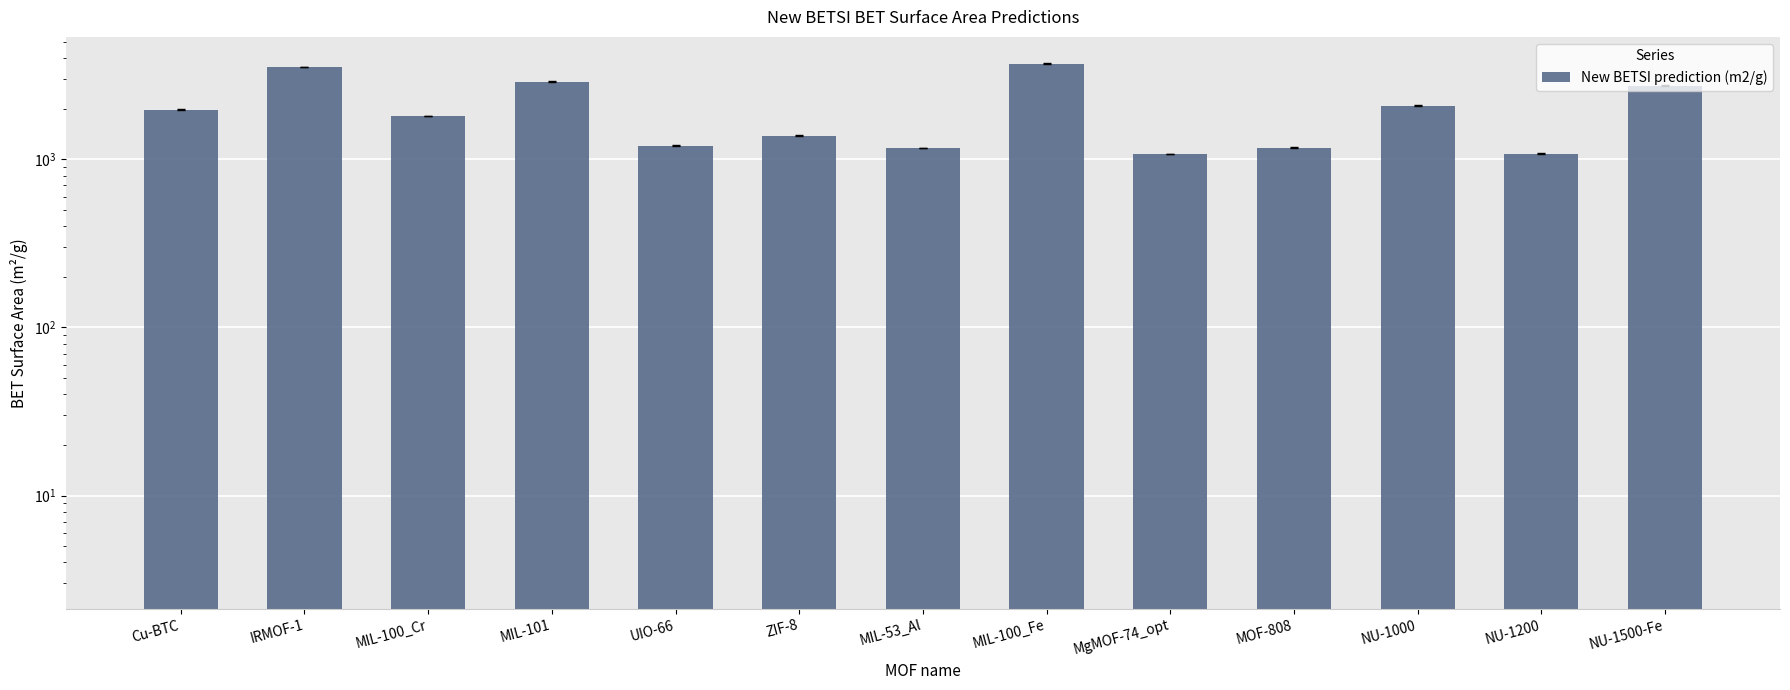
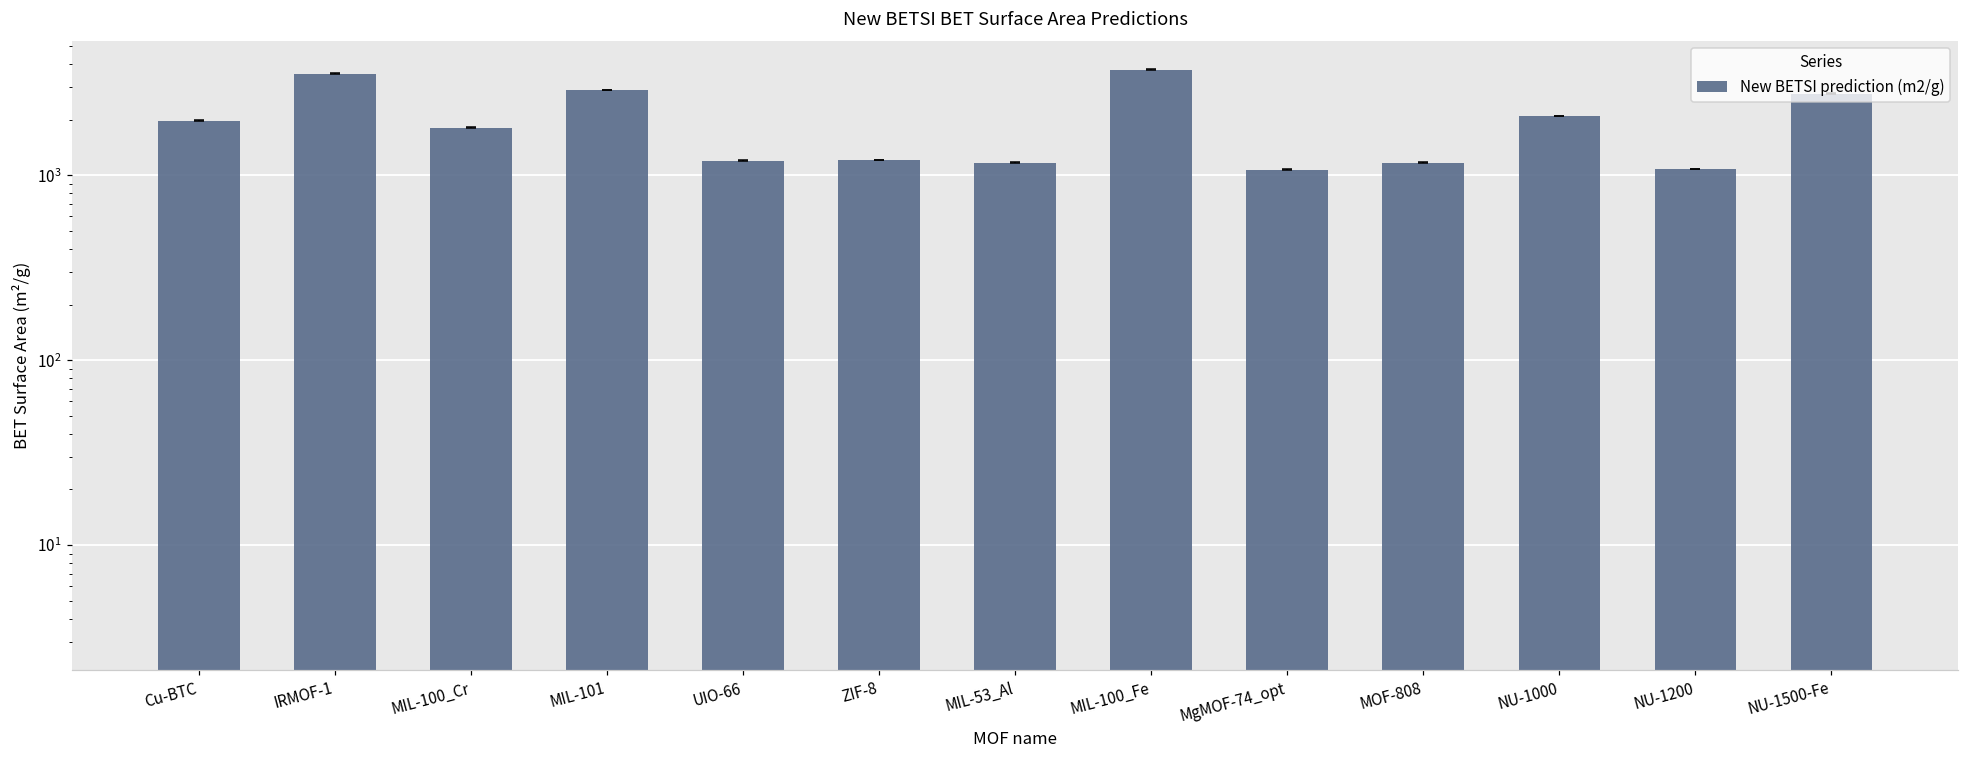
  {
    "New BETSI prediction (m2/g)": {
      "Cu-BTC": 2000,
      "IRMOF-1": 3500,
      "MIL-100_Cr": 1800,
      "MIL-101": 2900,
      "UIO-66": 1200,
-     "ZIF-8": 1400,
+     "ZIF-8": 1200,
      "MIL-53_Al": 1200,
      "MIL-100_Fe": 3700,
      "MgMOF-74_opt": 1100,
      "MOF-808": 1200,
      "NU-1000": 2100,
      "NU-1200": 1100
    }
  }
